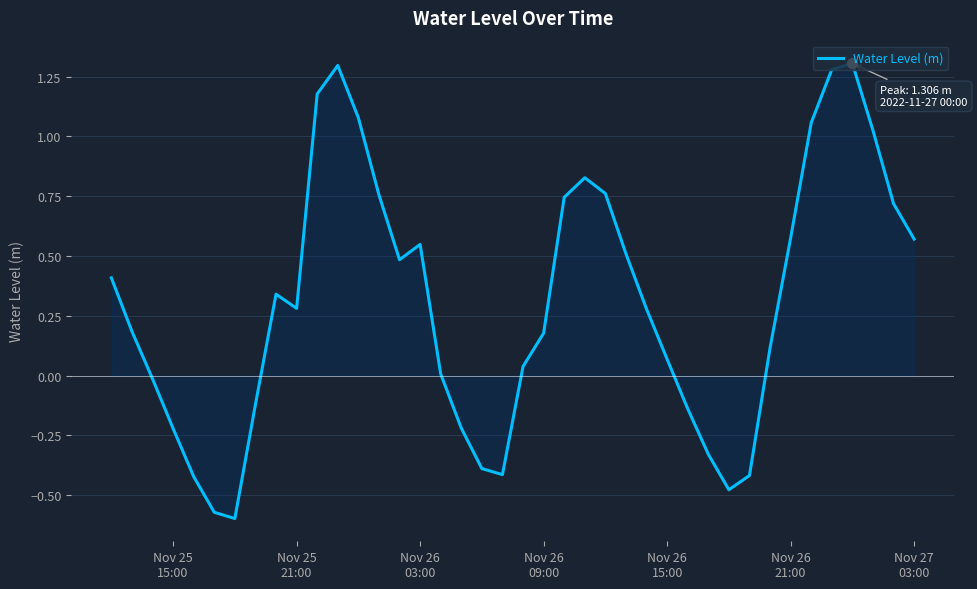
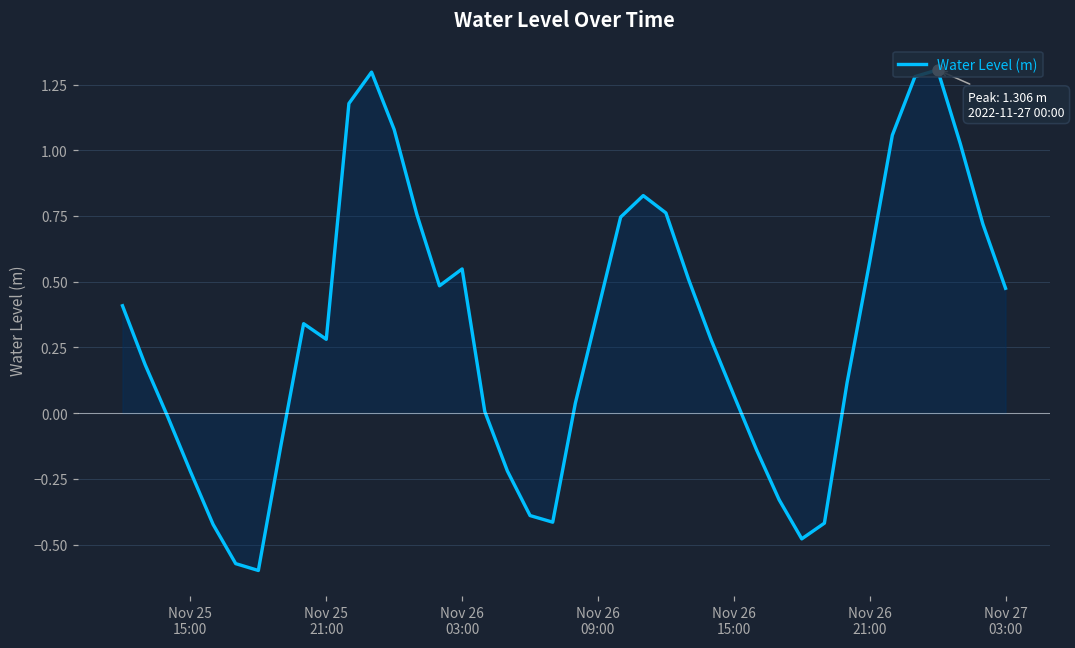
  {
    "Water Level (m)": {
      "Nov 25 15:00": -0.22,
-     "Nov 26 09:00": 0.18,
-     "Nov 27 03:00": 0.57
+     "Nov 26 09:00": 0.39,
+     "Nov 27 03:00": 0.48
    }
  }
